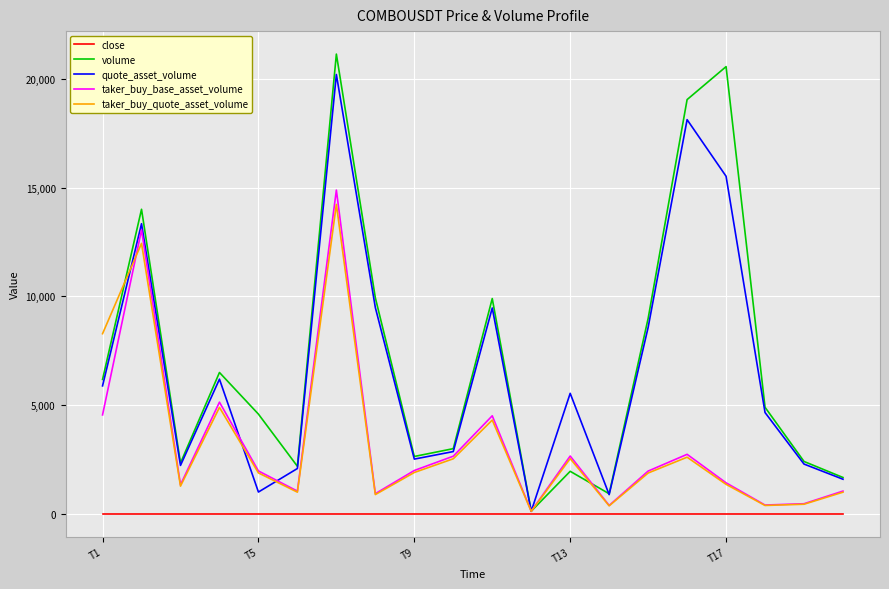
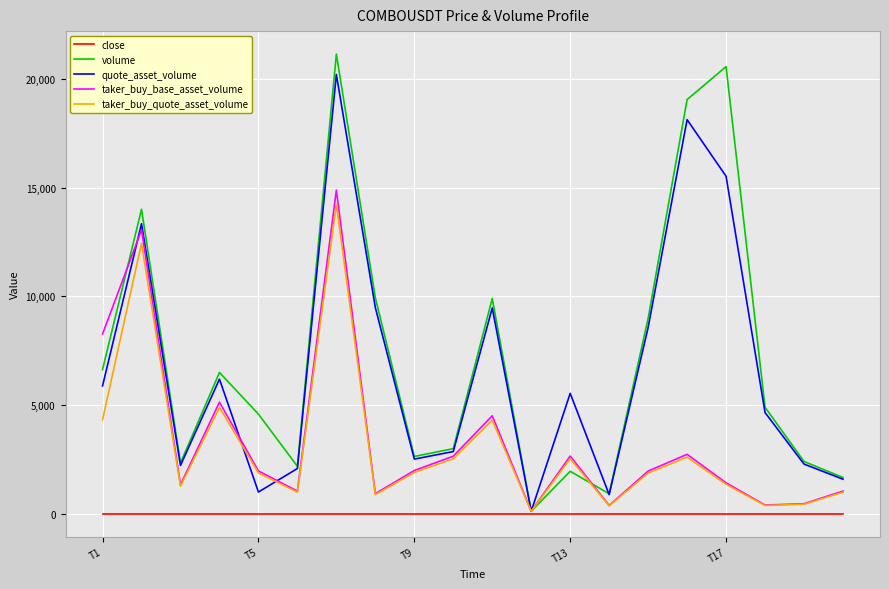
  {
    "close": {
      "T1": "0",
      "T5": "0",
      "T9": "0",
      "T13": "0",
      "T17": "0"
    },
    "volume": {
-     "T1": "6,200",
+     "T1": "6,600",
      "T5": "4,600",
      "T9": "2,600",
      "T13": "1,900",
      "T17": "20,600"
    },
    "quote_asset_volume": {
      "T1": "5,900",
      "T5": "1,000",
      "T9": "2,500",
      "T13": "5,500",
      "T17": "15,500"
    },
    "taker_buy_base_asset_volume": {
-     "T1": "4,500",
+     "T1": "8,300",
      "T13": "2,700"
    },
    "taker_buy_quote_asset_volume": {
-     "T1": "8,300",
+     "T1": "4,300",
      "T13": "2,500"
    }
  }
